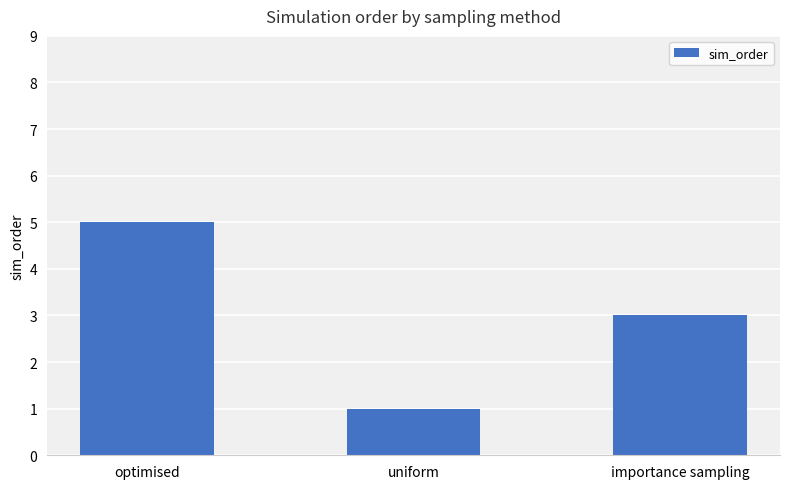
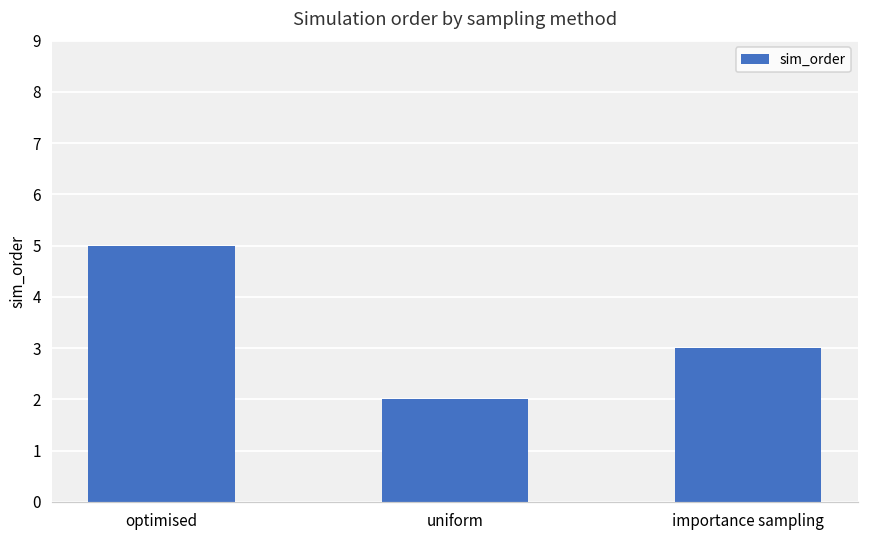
  {
    "optimised": 5,
-   "uniform": 1,
+   "uniform": 2,
    "importance sampling": 3
  }
